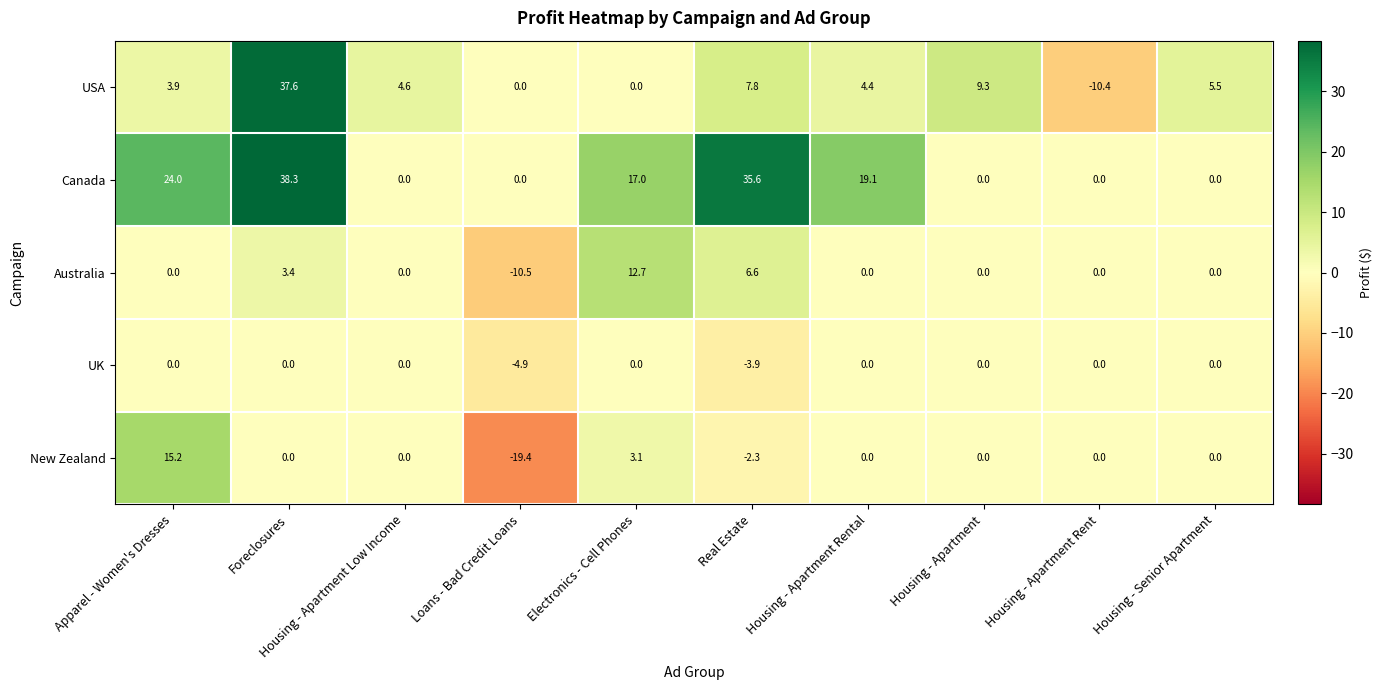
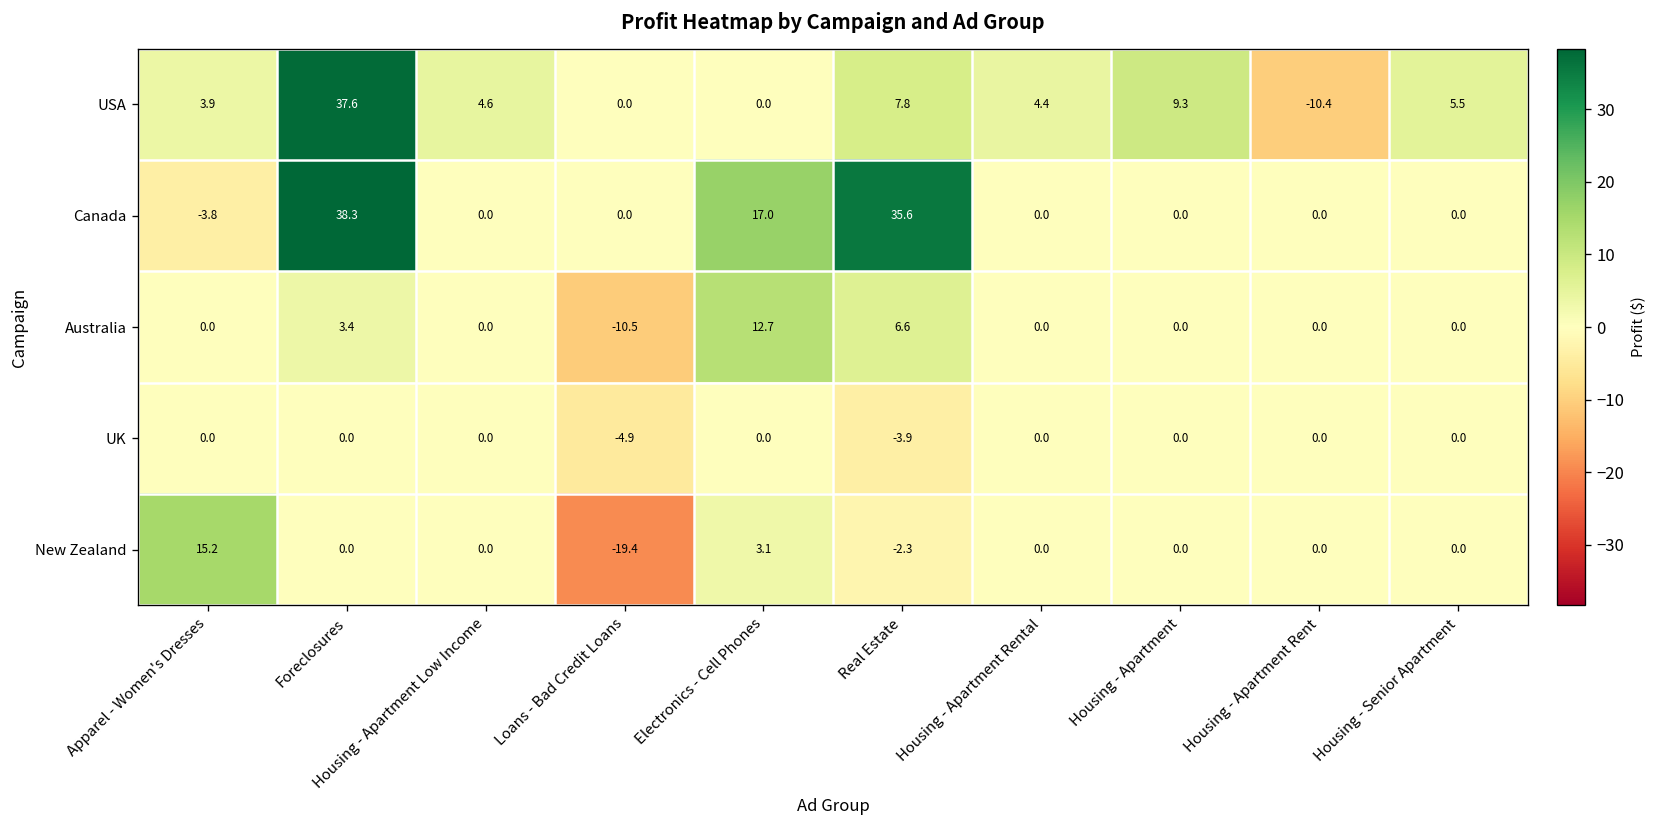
  {
    "USA": {
      "Apparel - Women's Dresses": 3.9,
      "Foreclosures": 37.6,
      "Housing - Apartment Low Income": 4.6,
      "Loans - Bad Credit Loans": 0.0,
      "Electronics - Cell Phones": 0.0,
      "Real Estate": 7.8,
      "Housing - Apartment Rental": 4.4,
      "Housing - Apartment": 9.3,
      "Housing - Apartment Rent": -10.4,
      "Housing - Senior Apartment": 5.5
    },
    "Canada": {
-     "Apparel - Women's Dresses": 24.0,
+     "Apparel - Women's Dresses": -3.8,
      "Foreclosures": 38.3,
      "Housing - Apartment Low Income": 0.0,
      "Loans - Bad Credit Loans": 0.0,
      "Electronics - Cell Phones": 17.0,
      "Real Estate": 35.6,
-     "Housing - Apartment Rental": 19.1,
+     "Housing - Apartment Rental": 0.0,
      "Housing - Apartment": 0.0,
      "Housing - Apartment Rent": 0.0,
      "Housing - Senior Apartment": 0.0
    },
    "Australia": {
      "Apparel - Women's Dresses": 0.0,
      "Foreclosures": 3.4,
      "Housing - Apartment Low Income": 0.0,
      "Loans - Bad Credit Loans": -10.5,
      "Electronics - Cell Phones": 12.7,
      "Real Estate": 6.6,
      "Housing - Apartment Rental": 0.0,
      "Housing - Apartment": 0.0,
      "Housing - Apartment Rent": 0.0,
      "Housing - Senior Apartment": 0.0
    },
    "UK": {
      "Apparel - Women's Dresses": 0.0,
      "Foreclosures": 0.0,
      "Housing - Apartment Low Income": 0.0,
      "Loans - Bad Credit Loans": -4.9,
      "Electronics - Cell Phones": 0.0,
      "Real Estate": -3.9,
      "Housing - Apartment Rental": 0.0,
      "Housing - Apartment": 0.0,
      "Housing - Apartment Rent": 0.0,
      "Housing - Senior Apartment": 0.0
    },
    "New Zealand": {
      "Apparel - Women's Dresses": 15.2,
      "Foreclosures": 0.0,
      "Housing - Apartment Low Income": 0.0,
      "Loans - Bad Credit Loans": -19.4,
      "Electronics - Cell Phones": 3.1,
      "Real Estate": -2.3,
      "Housing - Apartment Rental": 0.0,
      "Housing - Apartment": 0.0,
      "Housing - Apartment Rent": 0.0,
      "Housing - Senior Apartment": 0.0
    }
  }
